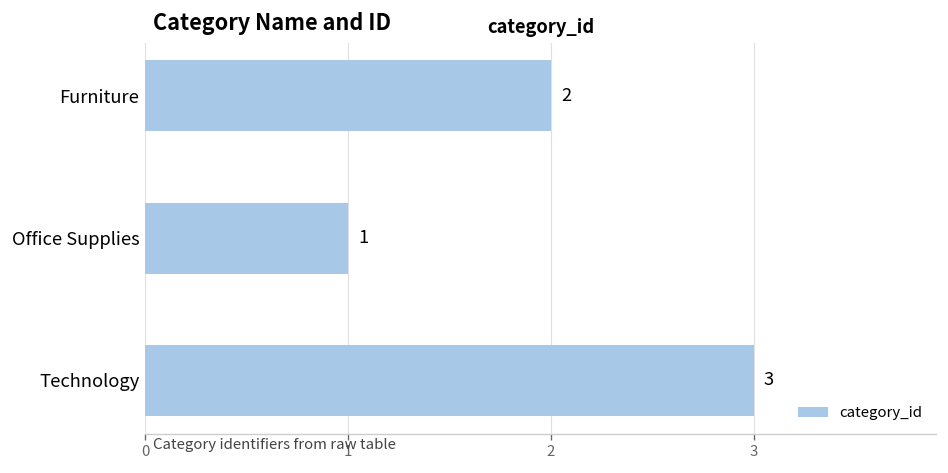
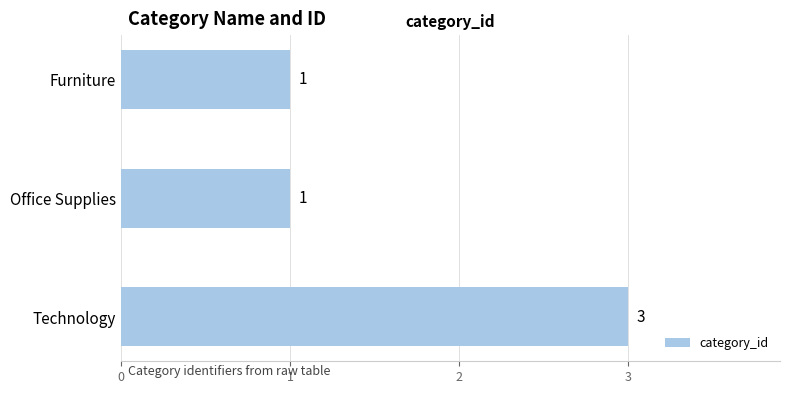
  {
-   "Furniture": 2,
+   "Furniture": 1,
    "Office Supplies": 1,
    "Technology": 3
  }
